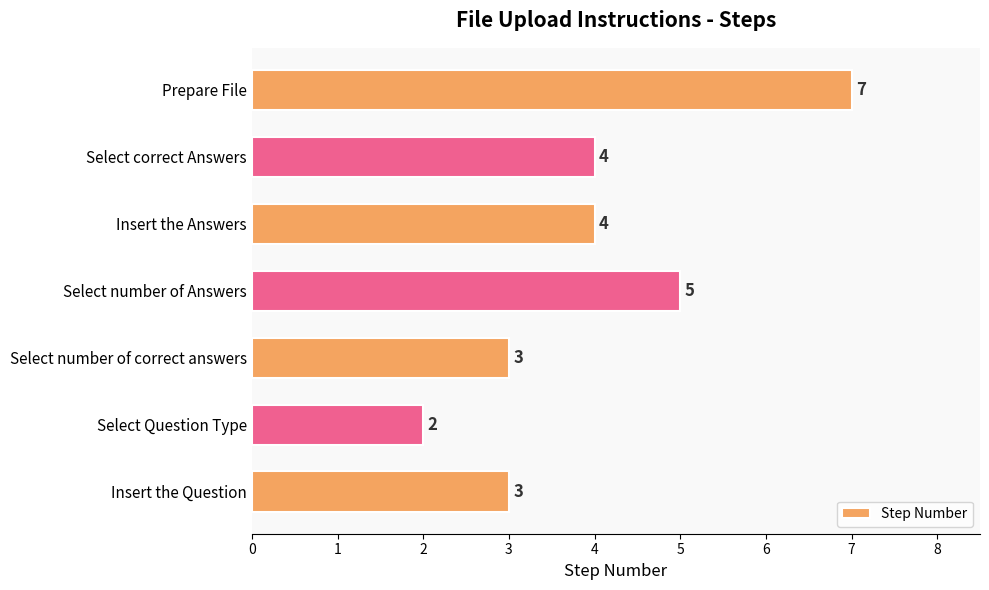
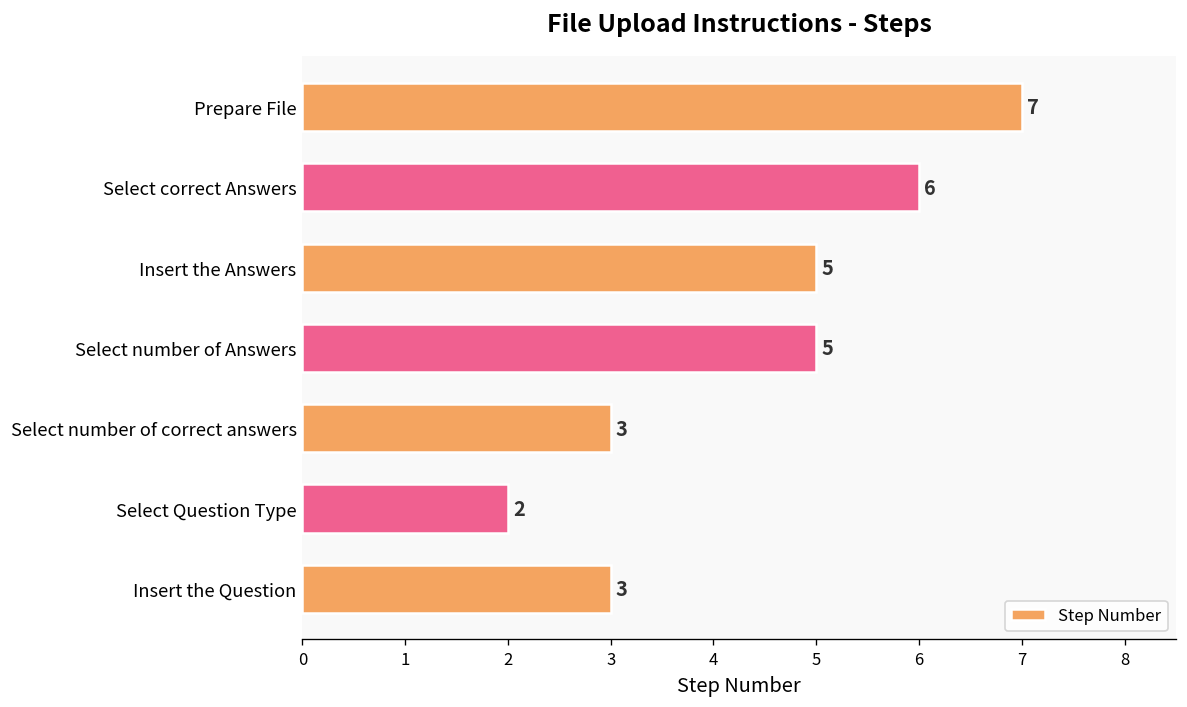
  {
    "Prepare File": 7,
-   "Select correct Answers": 4,
-   "Insert the Answers": 4,
+   "Select correct Answers": 6,
+   "Insert the Answers": 5,
    "Select number of Answers": 5,
    "Select number of correct answers": 3,
    "Select Question Type": 2,
    "Insert the Question": 3
  }
